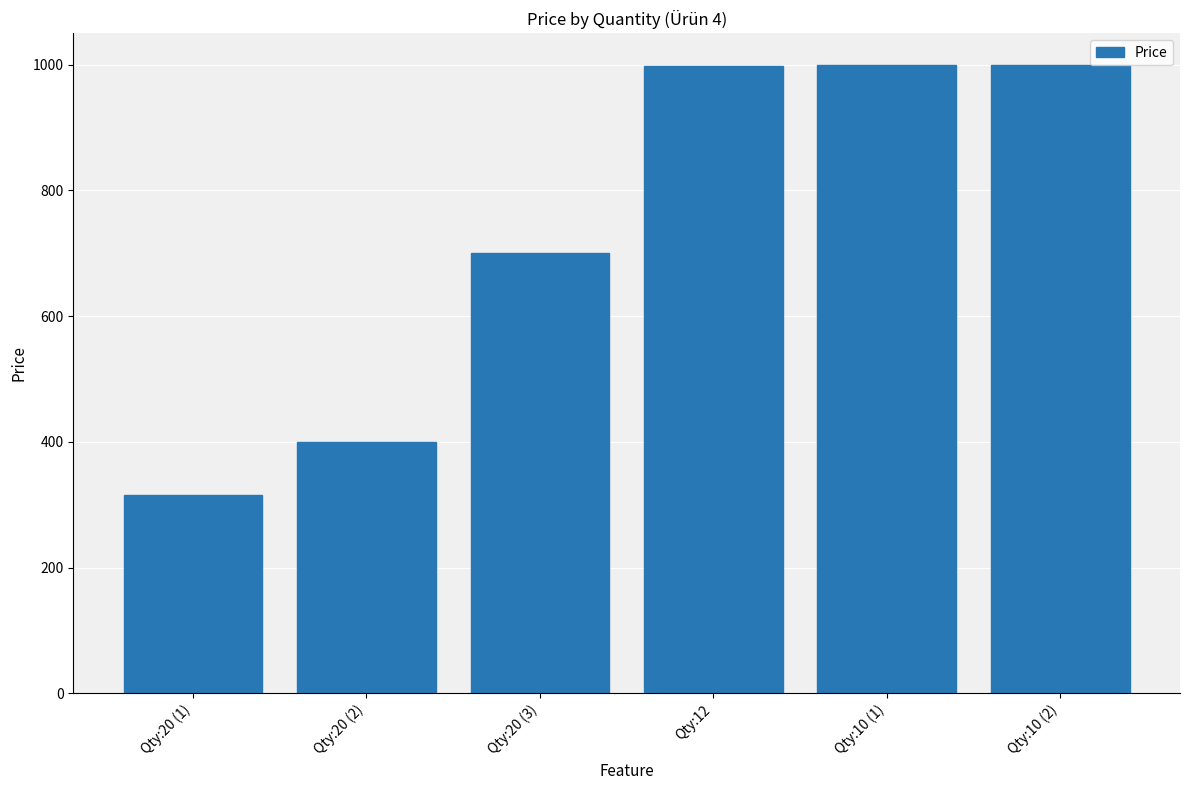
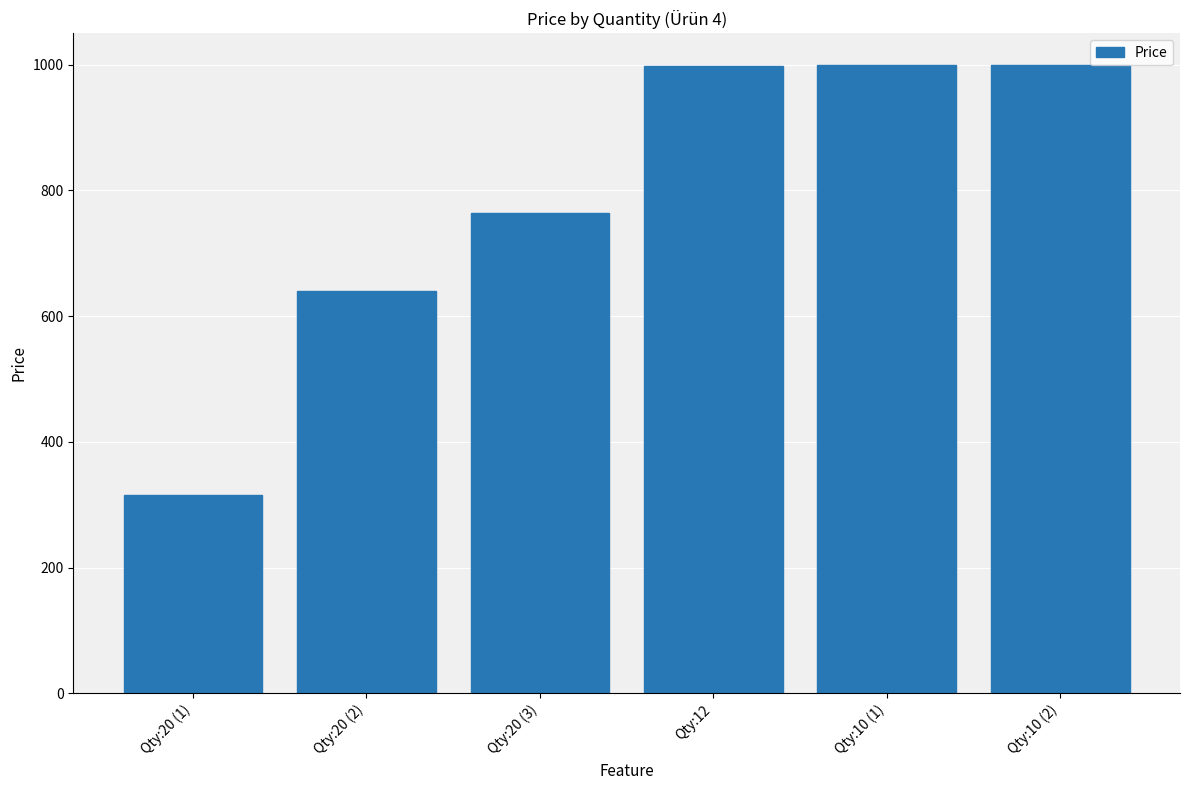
  {
    "Qty:20 (1)": 320,
-   "Qty:20 (2)": 400,
-   "Qty:20 (3)": 700,
+   "Qty:20 (2)": 640,
+   "Qty:20 (3)": 760,
    "Qty:12": 1000,
    "Qty:10 (1)": 1000,
    "Qty:10 (2)": 1000
  }
